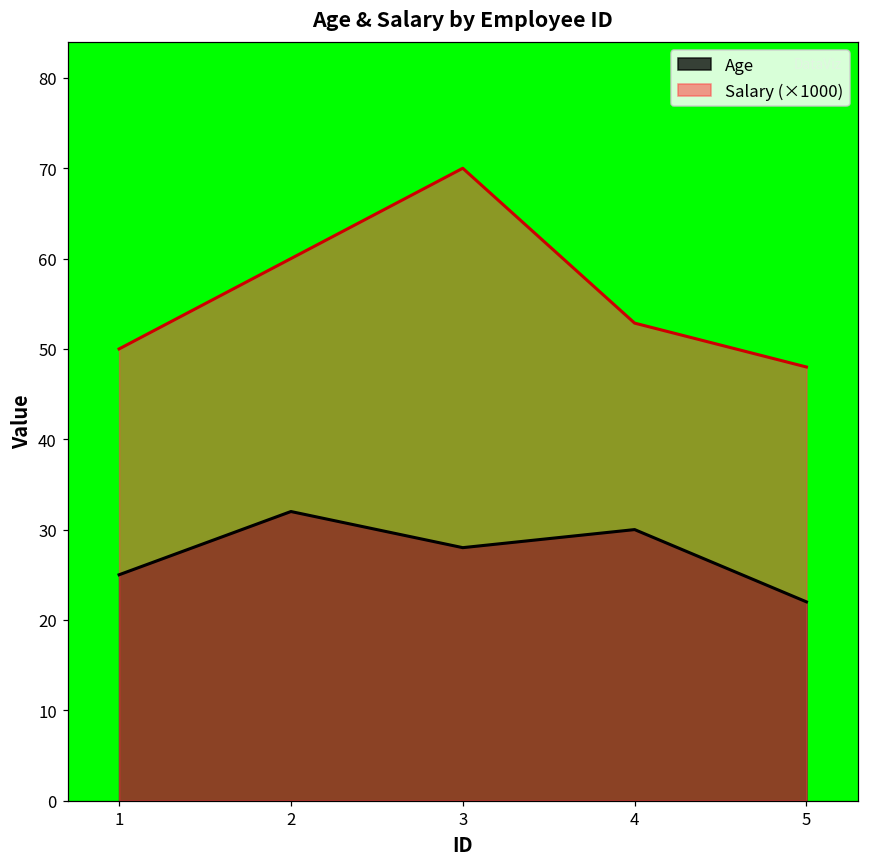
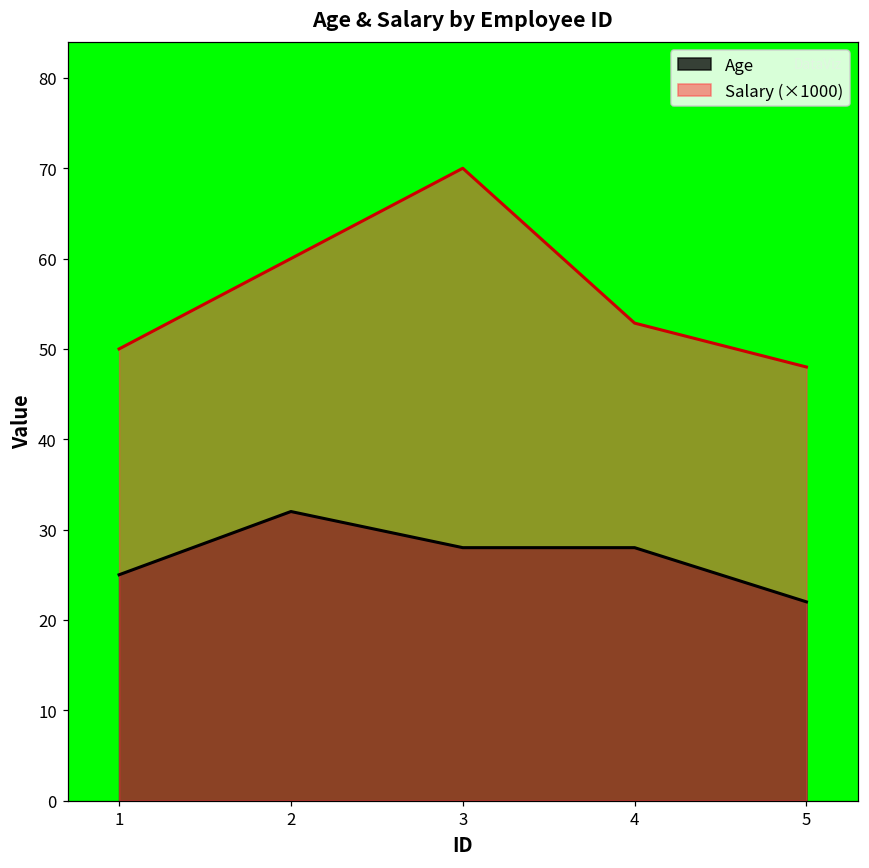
  {
    "Age": {
      "1": 25,
      "2": 32,
      "3": 28,
-     "4": 30,
+     "4": 28,
      "5": 22
    },
    "Salary (×1000)": {
      "1": 50,
      "2": 60,
      "3": 70,
      "4": 53,
      "5": 48
    }
  }
